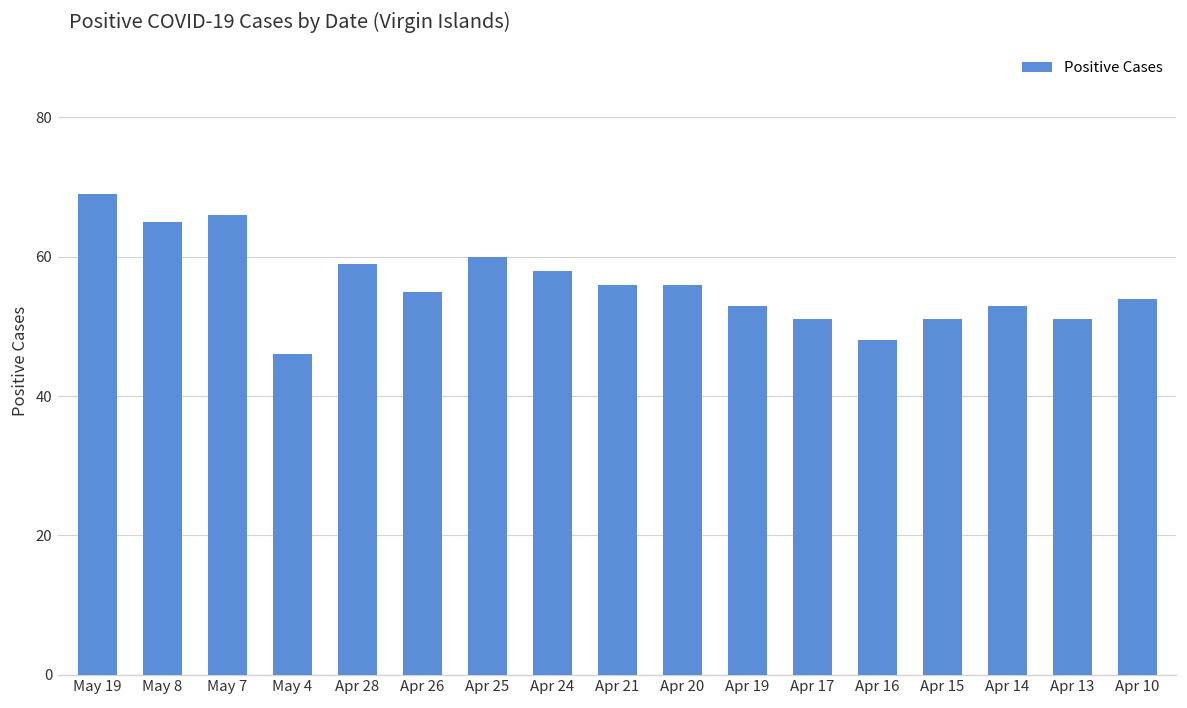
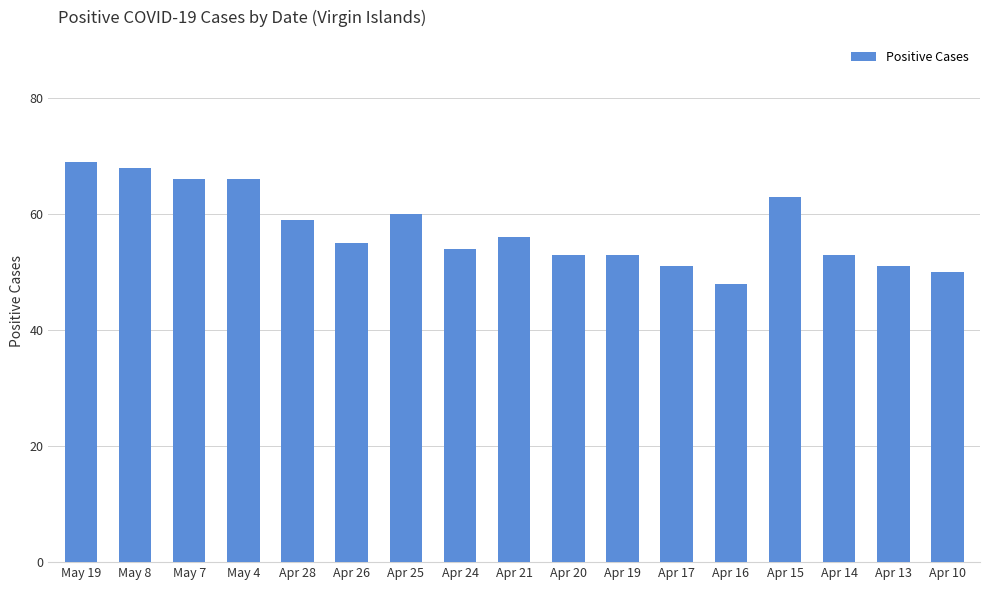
  {
    "May 19": 69,
-   "May 8": 65,
+   "May 8": 68,
    "May 7": 66,
-   "May 4": 46,
+   "May 4": 66,
    "Apr 28": 59,
    "Apr 26": 55,
    "Apr 25": 60,
-   "Apr 24": 58,
+   "Apr 24": 54,
    "Apr 21": 56,
-   "Apr 20": 56,
+   "Apr 20": 53,
    "Apr 19": 53,
    "Apr 17": 51,
    "Apr 16": 48,
-   "Apr 15": 51,
+   "Apr 15": 63,
    "Apr 14": 53,
    "Apr 13": 51,
-   "Apr 10": 54
+   "Apr 10": 50
  }
